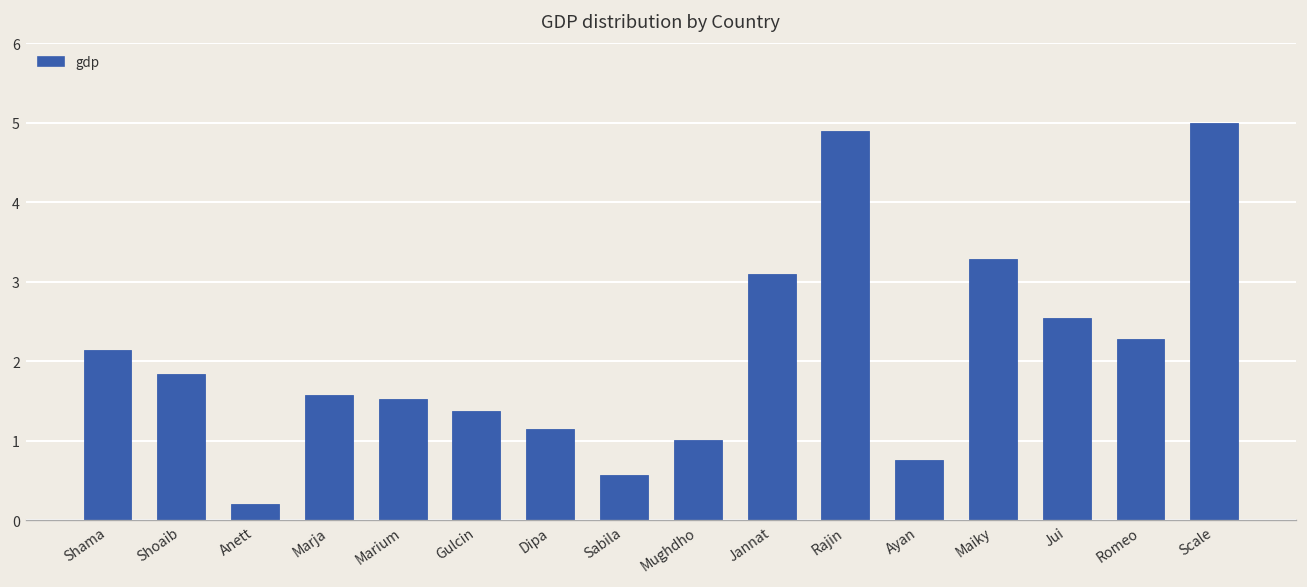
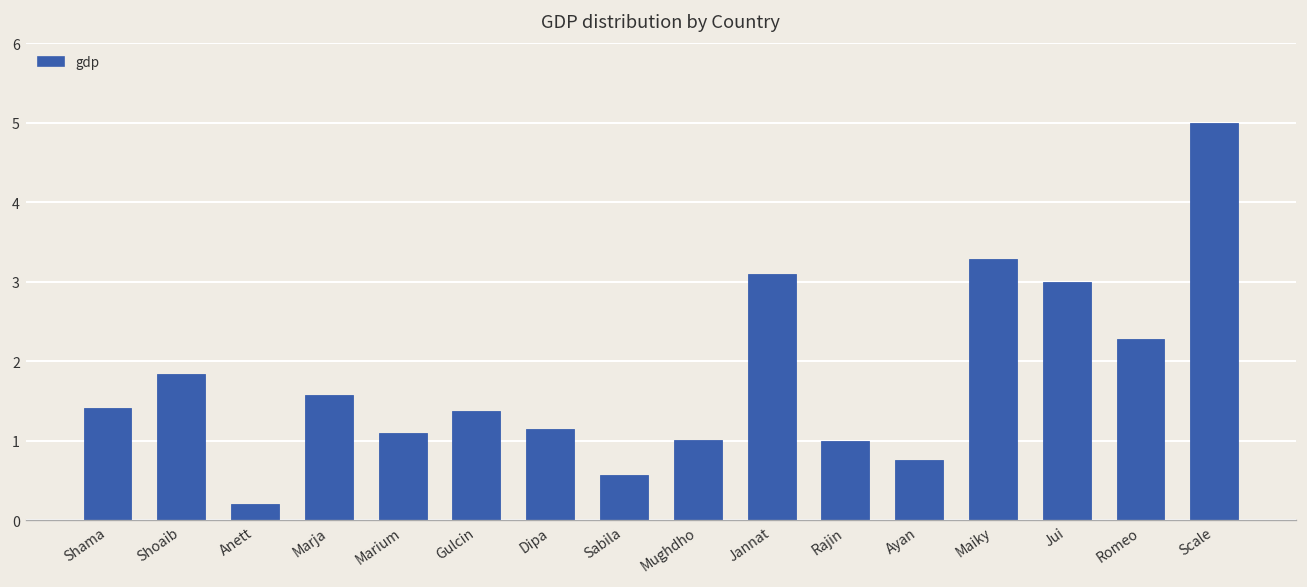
  {
-   "Shama": 2.1,
+   "Shama": 1.4,
    "Shoaib": 1.8,
    "Anett": 0.2,
    "Marja": 1.6,
-   "Marium": 1.5,
+   "Marium": 1.1,
    "Gulcin": 1.4,
    "Dipa": 1.1,
    "Sabila": 0.6,
    "Mughdho": 1.0,
    "Jannat": 3.1,
-   "Rajin": 4.9,
+   "Rajin": 1.0,
    "Ayan": 0.8,
    "Maiky": 3.3,
-   "Jui": 2.5,
+   "Jui": 3.0,
    "Romeo": 2.3,
    "Scale": 5.0
  }
